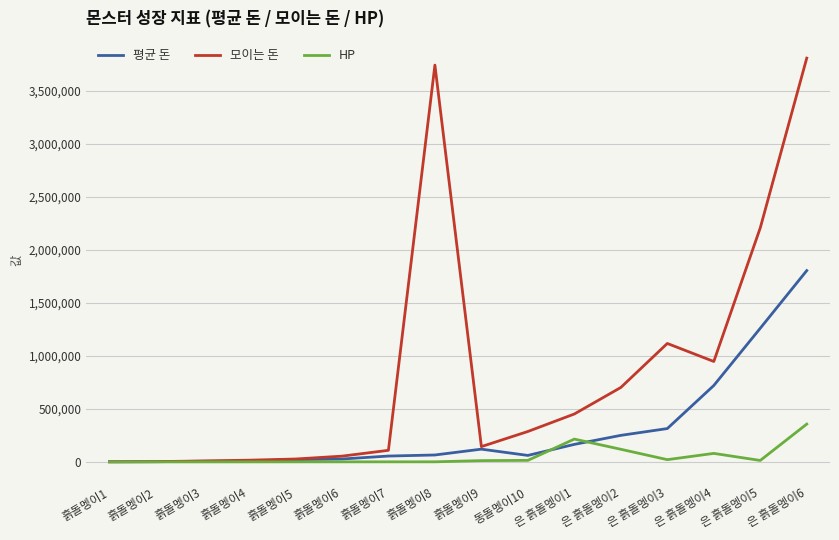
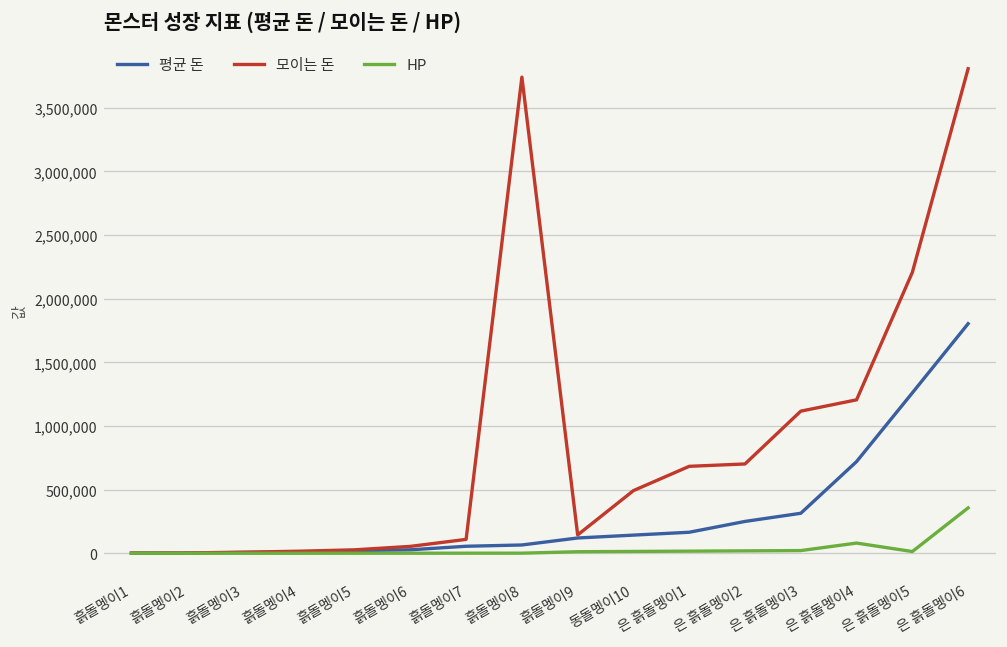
  {
    "평균 돈": {
      "흙돌멩이6": "30,000",
      "흙돌멩이7": "60,000",
      "흙돌멩이8": "70,000",
      "흙돌멩이9": "120,000",
-     "동돌멩이10": "60,000",
+     "동돌멩이10": "140,000",
      "은 흙돌멩이1": "170,000",
      "은 흙돌멩이2": "250,000",
      "은 흙돌멩이3": "310,000",
      "은 흙돌멩이4": "720,000",
      "은 흙돌멩이5": "1,260,000",
      "은 흙돌멩이6": "1,800,000"
    },
    "모이는 돈": {
      "흙돌멩이6": "50,000",
      "흙돌멩이7": "110,000",
      "흙돌멩이8": "3,740,000",
      "흙돌멩이9": "140,000",
-     "동돌멩이10": "290,000",
-     "은 흙돌멩이1": "450,000",
+     "동돌멩이10": "490,000",
+     "은 흙돌멩이1": "680,000",
      "은 흙돌멩이2": "700,000",
      "은 흙돌멩이3": "1,120,000",
-     "은 흙돌멩이4": "950,000",
+     "은 흙돌멩이4": "1,210,000",
      "은 흙돌멩이5": "2,210,000",
      "은 흙돌멩이6": "3,810,000"
    },
    "HP": {
      "흙돌멩이6": "0",
      "흙돌멩이7": "0",
      "흙돌멩이8": "0",
      "흙돌멩이9": "10,000",
      "동돌멩이10": "10,000",
-     "은 흙돌멩이1": "210,000",
-     "은 흙돌멩이2": "120,000",
+     "은 흙돌멩이1": "20,000",
+     "은 흙돌멩이2": "20,000",
      "은 흙돌멩이3": "20,000",
      "은 흙돌멩이4": "80,000",
      "은 흙돌멩이5": "10,000",
      "은 흙돌멩이6": "360,000"
    }
  }
